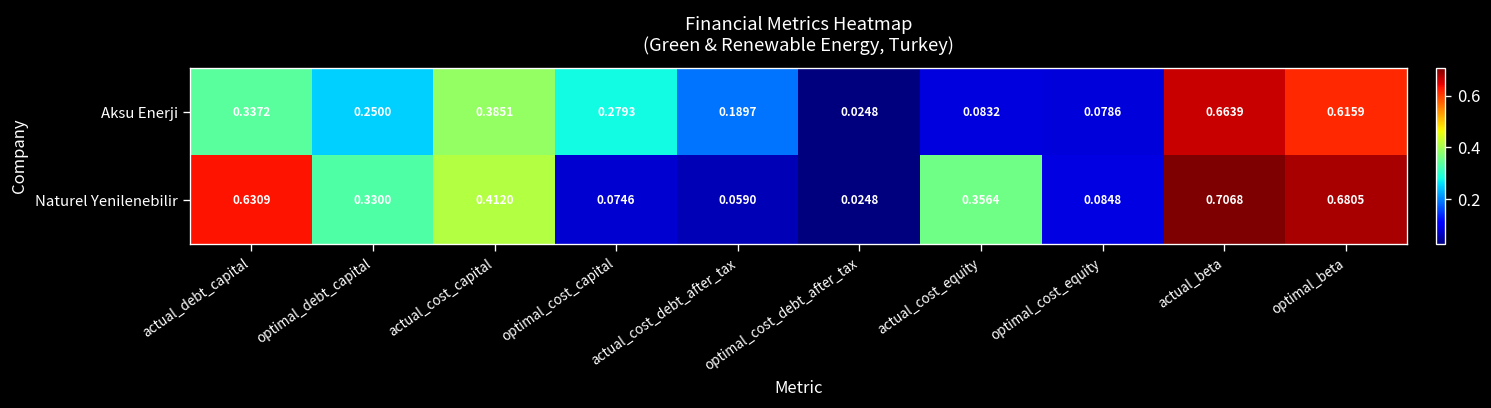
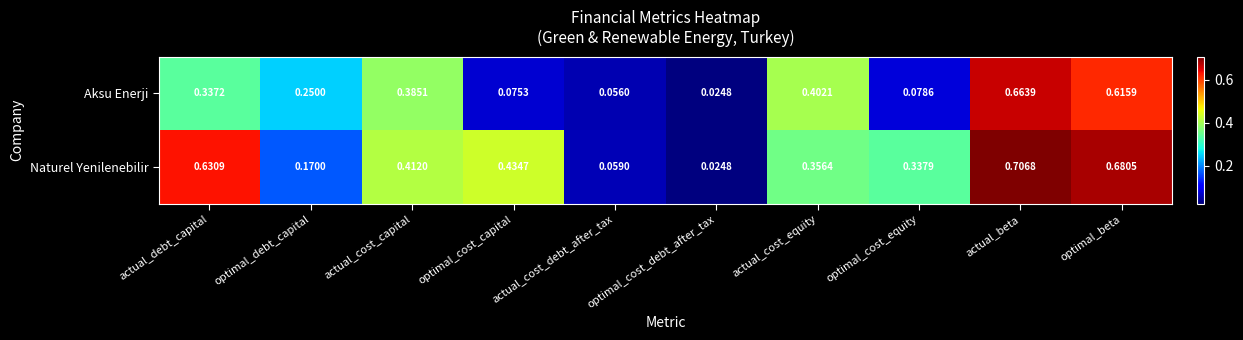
  {
    "Aksu Enerji": {
      "actual_debt_capital": 0.3372,
      "optimal_debt_capital": 0.2500,
      "actual_cost_capital": 0.3851,
-     "optimal_cost_capital": 0.2793,
-     "actual_cost_debt_after_tax": 0.1897,
+     "optimal_cost_capital": 0.0753,
+     "actual_cost_debt_after_tax": 0.0560,
      "optimal_cost_debt_after_tax": 0.0248,
-     "actual_cost_equity": 0.0832,
+     "actual_cost_equity": 0.4021,
      "optimal_cost_equity": 0.0786,
      "actual_beta": 0.6639,
      "optimal_beta": 0.6159
    },
    "Naturel Yenilenebilir": {
      "actual_debt_capital": 0.6309,
-     "optimal_debt_capital": 0.3300,
+     "optimal_debt_capital": 0.1700,
      "actual_cost_capital": 0.4120,
-     "optimal_cost_capital": 0.0746,
+     "optimal_cost_capital": 0.4347,
      "actual_cost_debt_after_tax": 0.0590,
      "optimal_cost_debt_after_tax": 0.0248,
      "actual_cost_equity": 0.3564,
-     "optimal_cost_equity": 0.0848,
+     "optimal_cost_equity": 0.3379,
      "actual_beta": 0.7068,
      "optimal_beta": 0.6805
    }
  }
